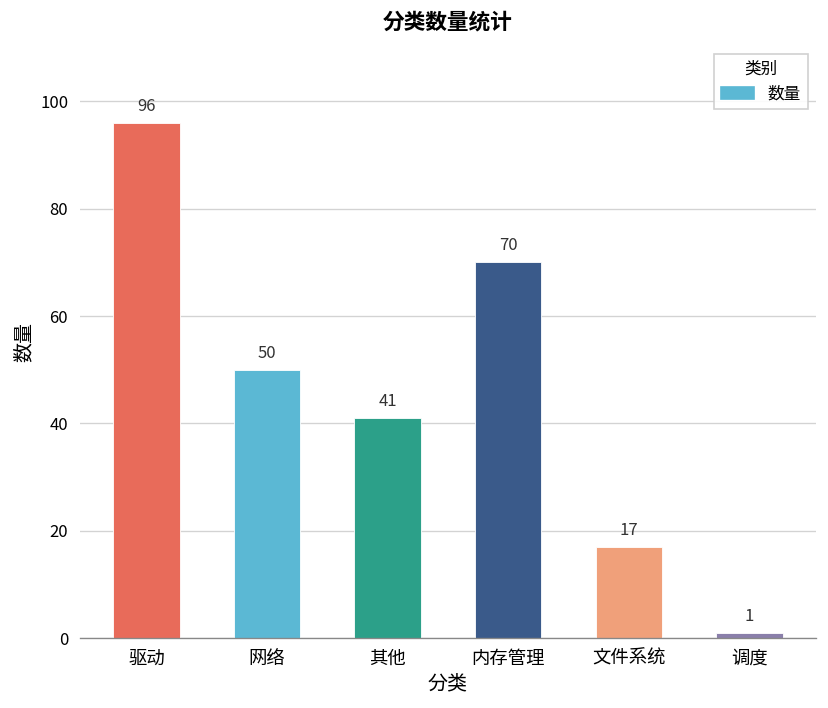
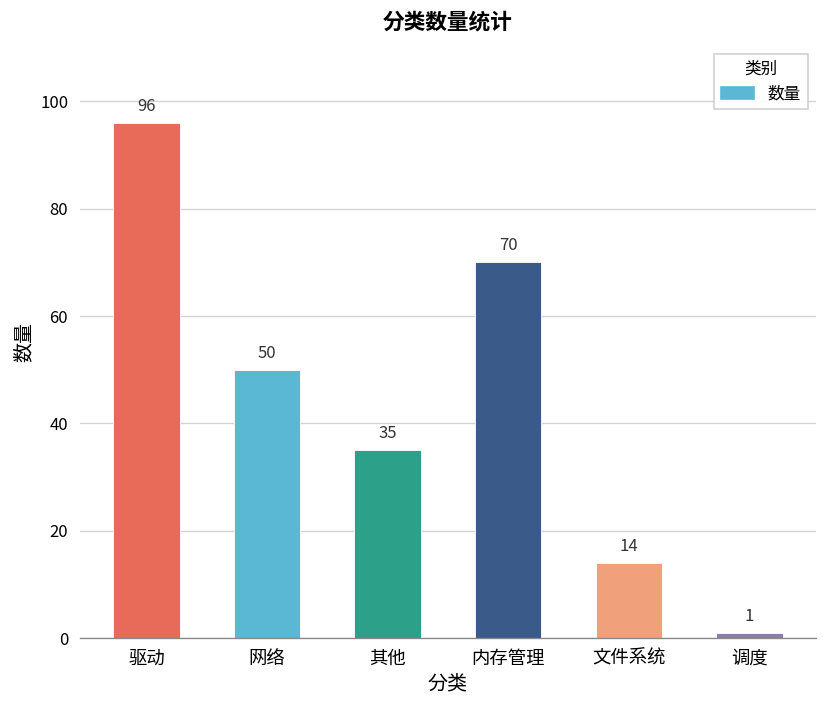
  {
    "驱动": 96,
    "网络": 50,
-   "其他": 41,
+   "其他": 35,
    "内存管理": 70,
-   "文件系统": 17,
+   "文件系统": 14,
    "调度": 1
  }
